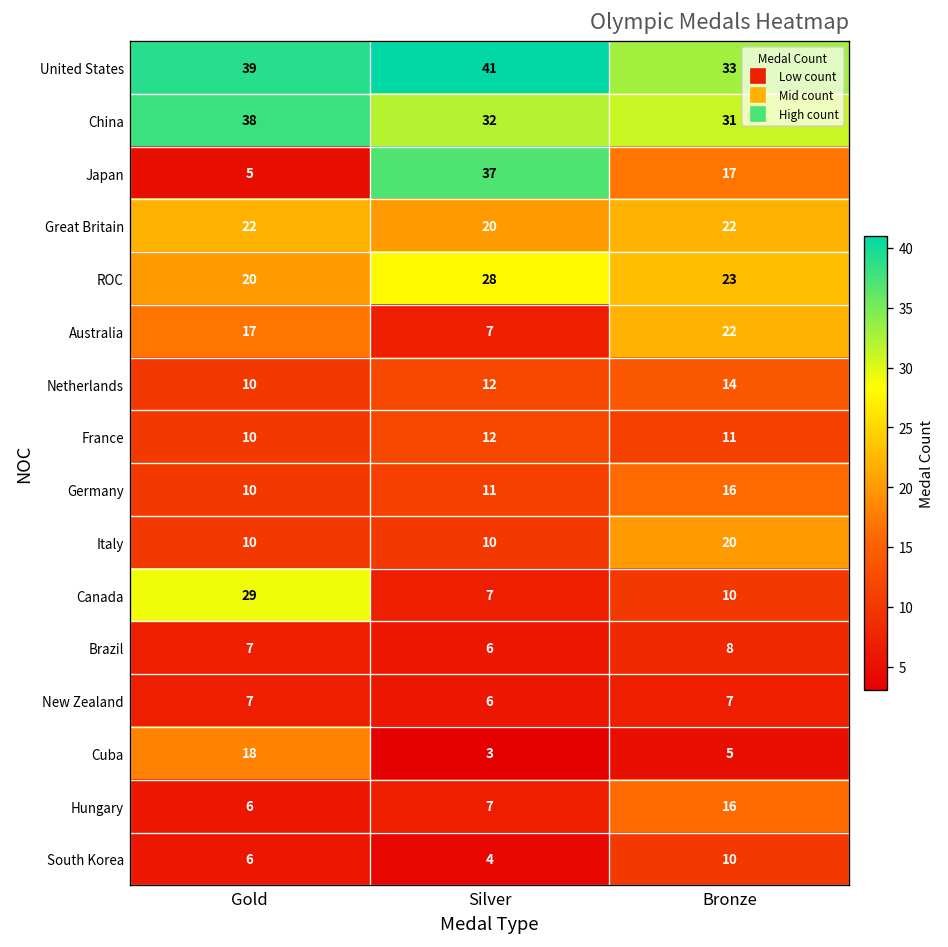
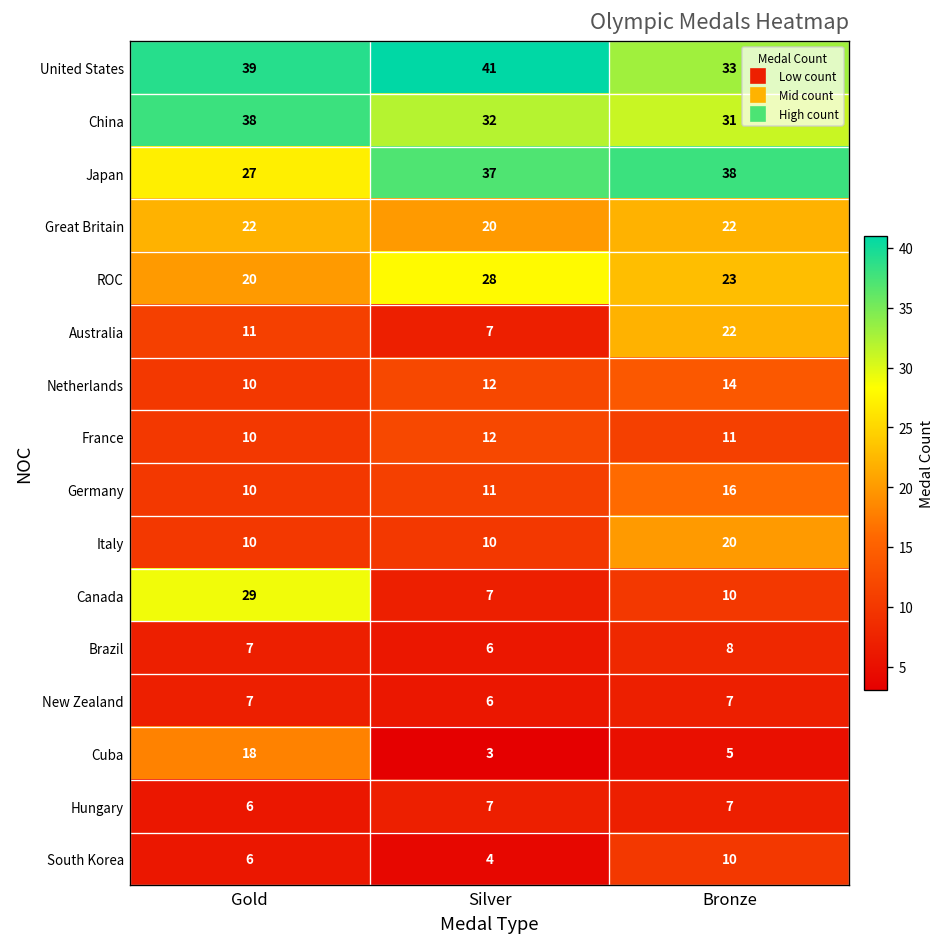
  {
    "United States": {
      "Gold": 39,
      "Silver": 41,
      "Bronze": 33
    },
    "China": {
      "Gold": 38,
      "Silver": 32,
      "Bronze": 31
    },
    "Japan": {
-     "Gold": 5,
+     "Gold": 27,
      "Silver": 37,
-     "Bronze": 17
+     "Bronze": 38
    },
    "Great Britain": {
      "Gold": 22,
      "Silver": 20,
      "Bronze": 22
    },
    "ROC": {
      "Gold": 20,
      "Silver": 28,
      "Bronze": 23
    },
    "Australia": {
-     "Gold": 17,
+     "Gold": 11,
      "Silver": 7,
      "Bronze": 22
    },
    "Netherlands": {
      "Gold": 10,
      "Silver": 12,
      "Bronze": 14
    },
    "France": {
      "Gold": 10,
      "Silver": 12,
      "Bronze": 11
    },
    "Germany": {
      "Gold": 10,
      "Silver": 11,
      "Bronze": 16
    },
    "Italy": {
      "Gold": 10,
      "Silver": 10,
      "Bronze": 20
    },
    "Canada": {
      "Gold": 29,
      "Silver": 7,
      "Bronze": 10
    },
    "Brazil": {
      "Gold": 7,
      "Silver": 6,
      "Bronze": 8
    },
    "New Zealand": {
      "Gold": 7,
      "Silver": 6,
      "Bronze": 7
    },
    "Cuba": {
      "Gold": 18,
      "Silver": 3,
      "Bronze": 5
    },
    "Hungary": {
      "Gold": 6,
      "Silver": 7,
-     "Bronze": 16
+     "Bronze": 7
    },
    "South Korea": {
      "Gold": 6,
      "Silver": 4,
      "Bronze": 10
    }
  }
